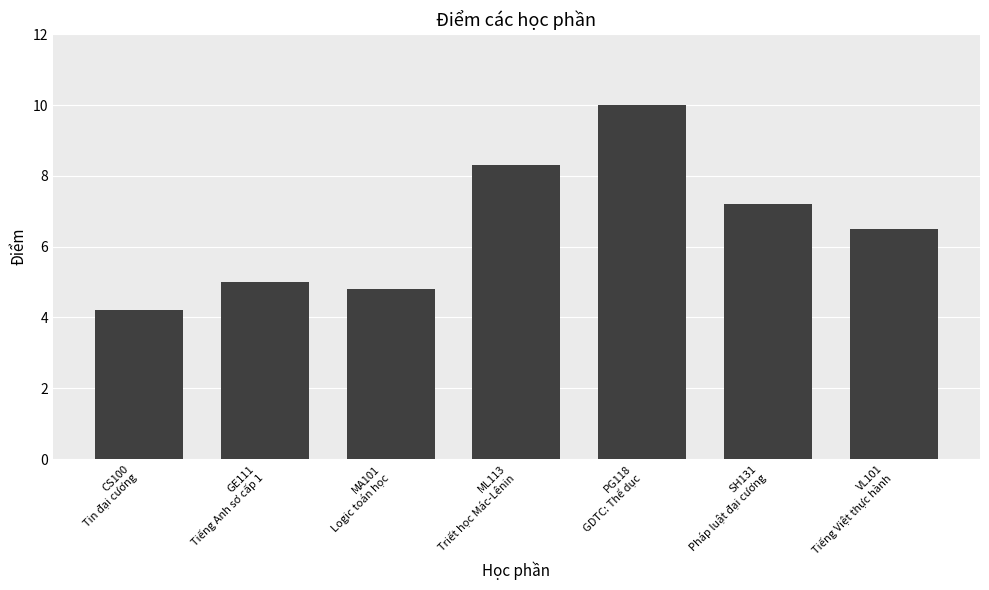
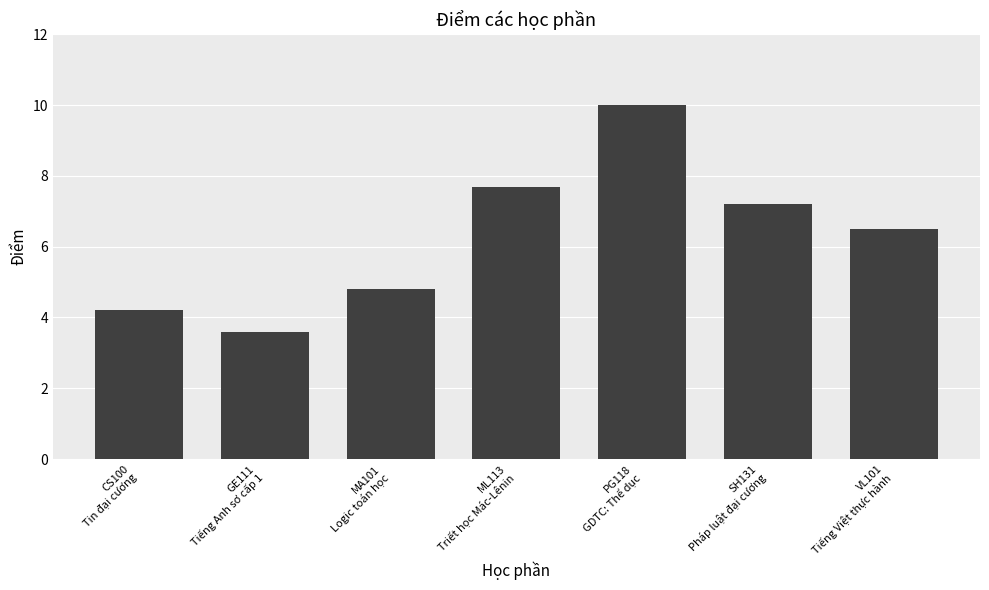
  {
    "CS100 Tin đại cương": 4.2,
-   "GE111 Tiếng Anh sơ cấp 1": 5.0,
+   "GE111 Tiếng Anh sơ cấp 1": 3.6,
    "MA101 Logic toán học": 4.8,
-   "ML113 Triết học Mác-Lênin": 8.3,
+   "ML113 Triết học Mác-Lênin": 7.7,
    "PG118 GDTC: Thể dục": 10.0,
    "SH131 Pháp luật đại cương": 7.2,
    "VL101 Tiếng Việt thực hành": 6.5
  }
